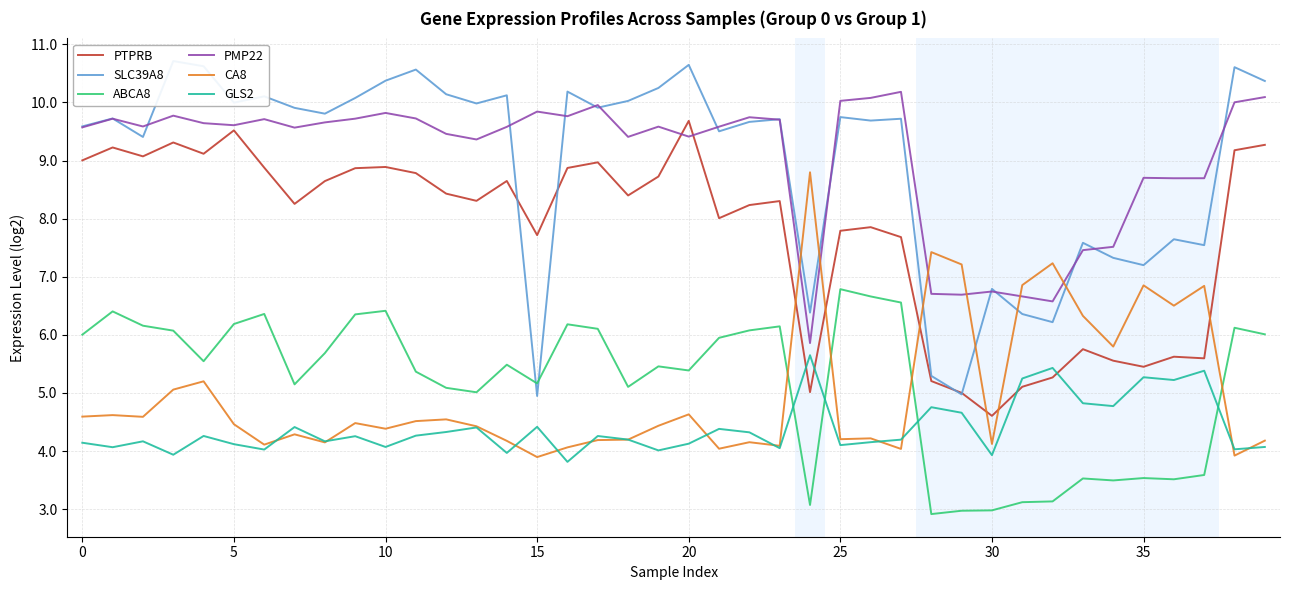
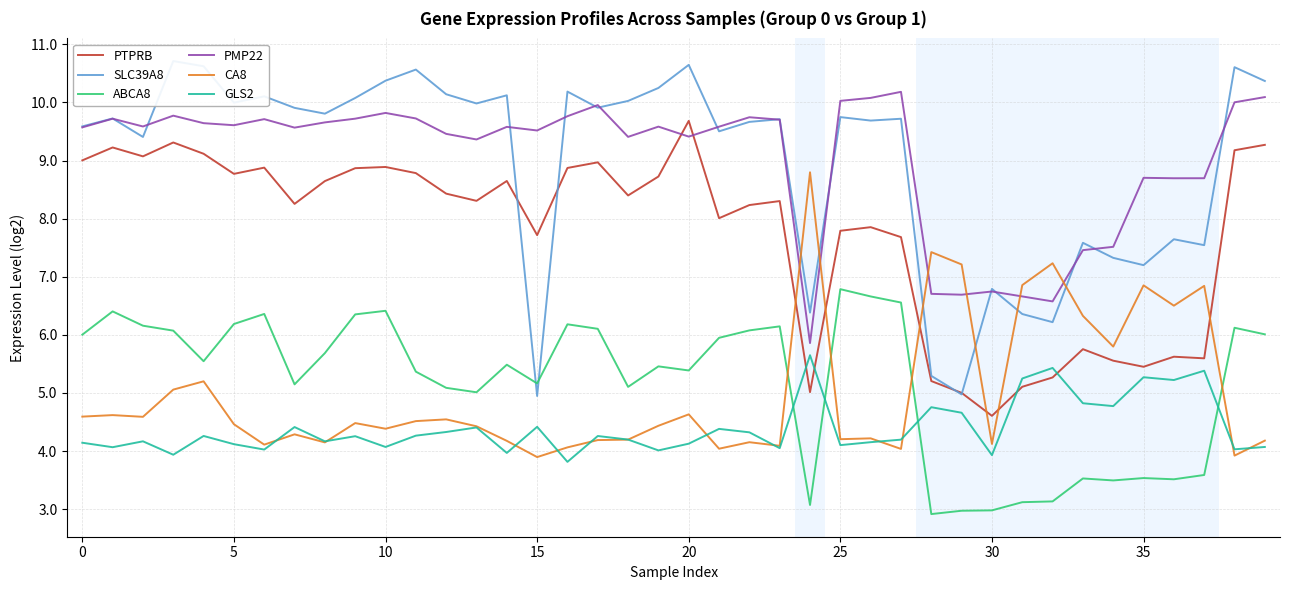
  {
    "PTPRB": {
      "0": 9.0,
-     "5": 9.5,
+     "5": 8.8,
      "10": 8.9,
      "15": 7.7,
      "20": 9.7,
      "25": 7.8,
      "30": 4.6,
      "35": 5.5
    },
    "SLC39A8": {
      "10": 10.4,
      "15": 4.9,
      "20": 10.6,
      "25": 9.7,
      "30": 6.8,
      "35": 7.2
    },
    "PMP22": {
      "5": 9.6,
      "10": 9.8,
-     "15": 9.8,
+     "15": 9.5,
      "20": 9.4,
      "25": 10.0,
      "30": 6.7,
      "35": 8.7
    },
    "CA8": {
      "0": 4.6,
      "5": 4.5,
      "10": 4.4,
      "15": 3.9,
      "20": 4.6,
      "25": 4.2,
      "30": 4.1,
      "35": 6.9
    }
  }
